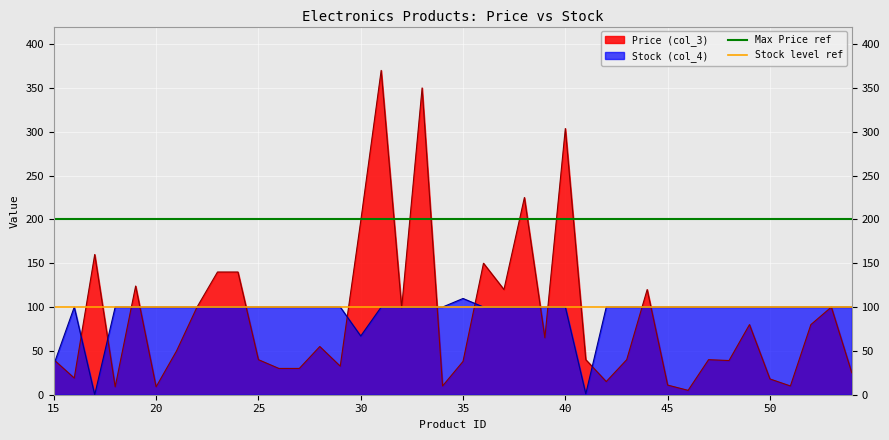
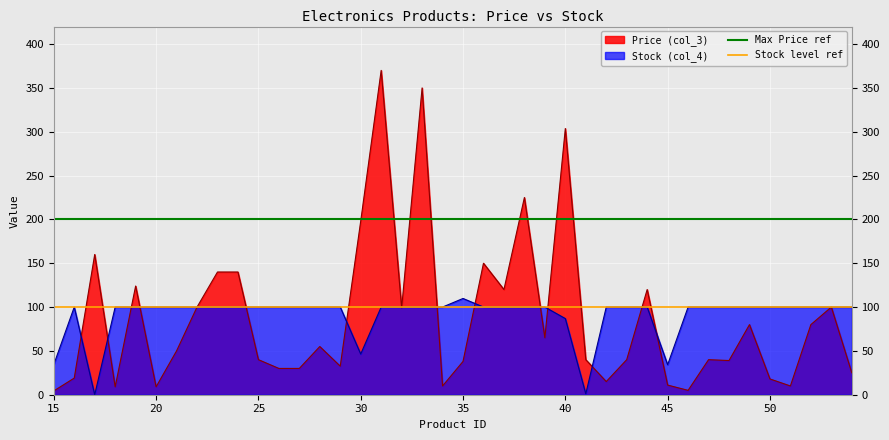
  {
    "Price (col_3)": {
-     "15": 40,
+     "15": 0,
      "20": 10,
      "25": 40,
      "30": 200,
      "35": 40,
      "40": 300,
      "45": 10,
      "50": 20
    },
    "Stock (col_4)": {
      "15": 30,
      "20": 100,
      "25": 100,
-     "30": 70,
+     "30": 50,
      "35": 110,
-     "40": 100,
-     "45": 100,
+     "40": 90,
+     "45": 30,
      "50": 100
    }
  }
